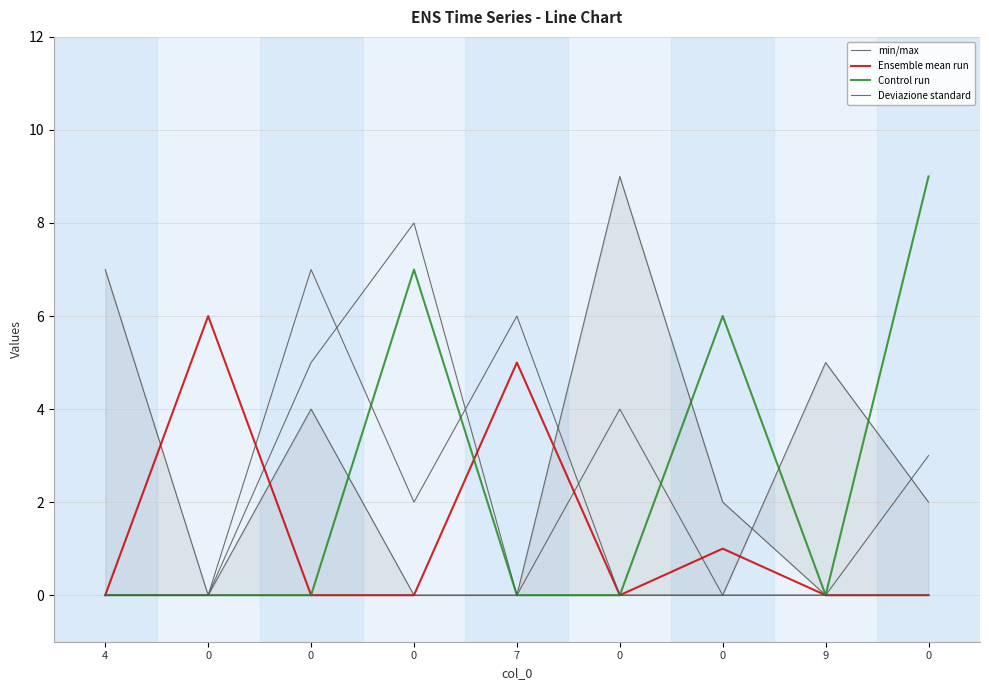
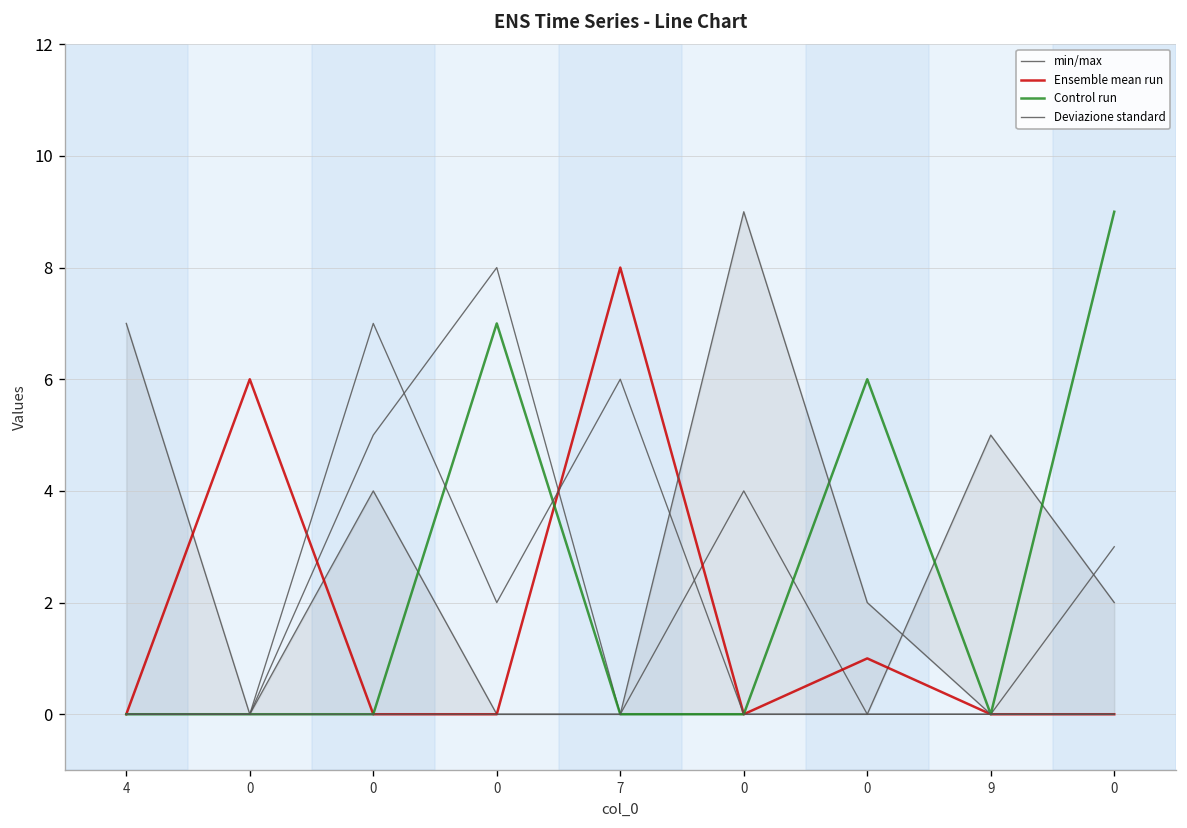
  {
    "Ensemble mean run": {
-     "7": 5
+     "7": 8
    }
  }
